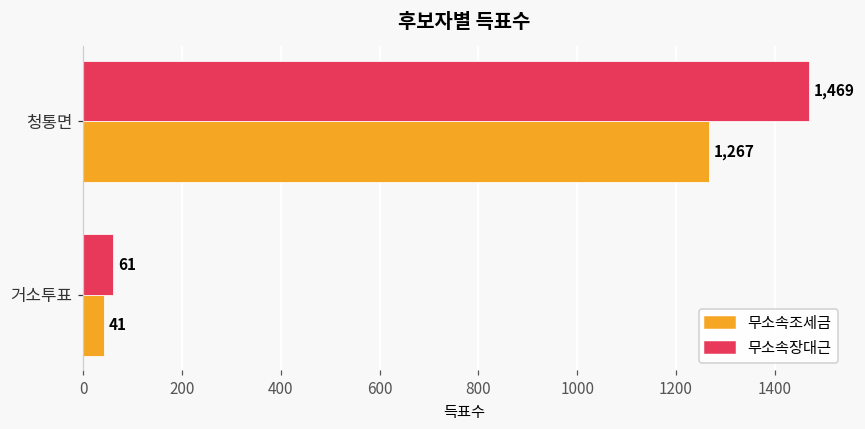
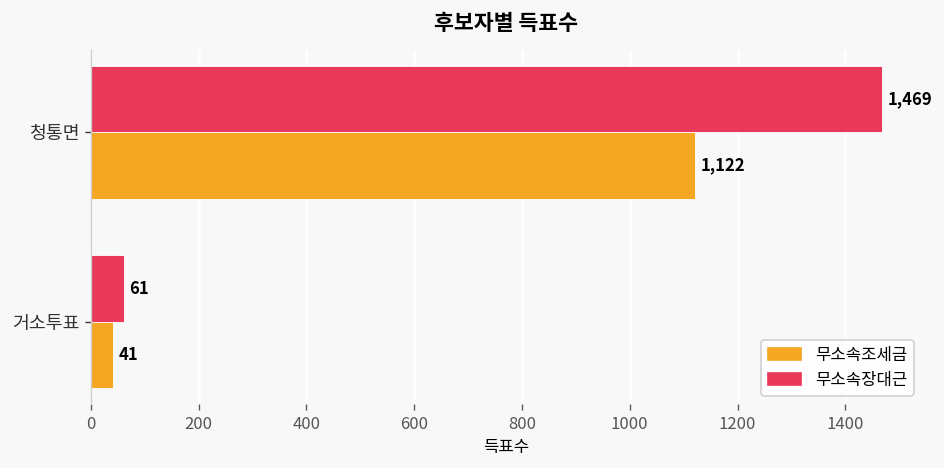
  {
    "무소속조세금": {
-     "청통면": "1,267",
+     "청통면": "1,122",
      "거소투표": "41"
    },
    "무소속장대근": {
      "청통면": "1,469",
      "거소투표": "61"
    }
  }
